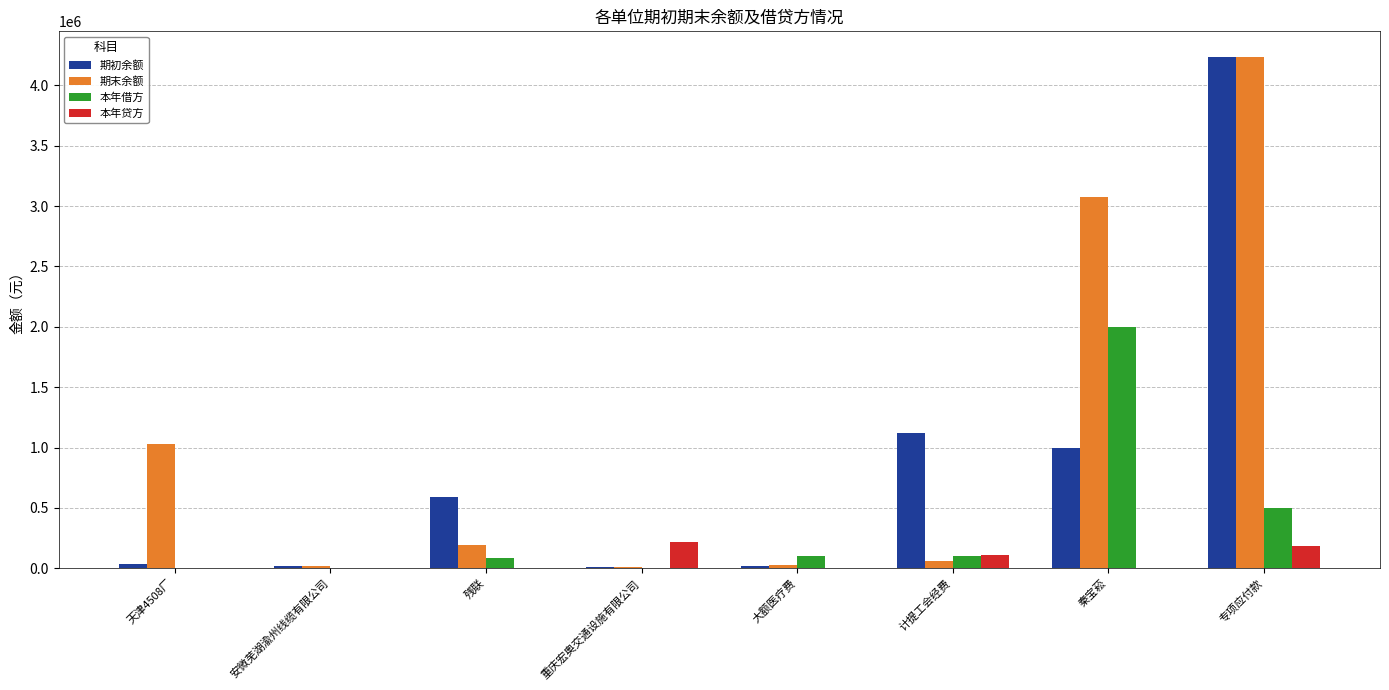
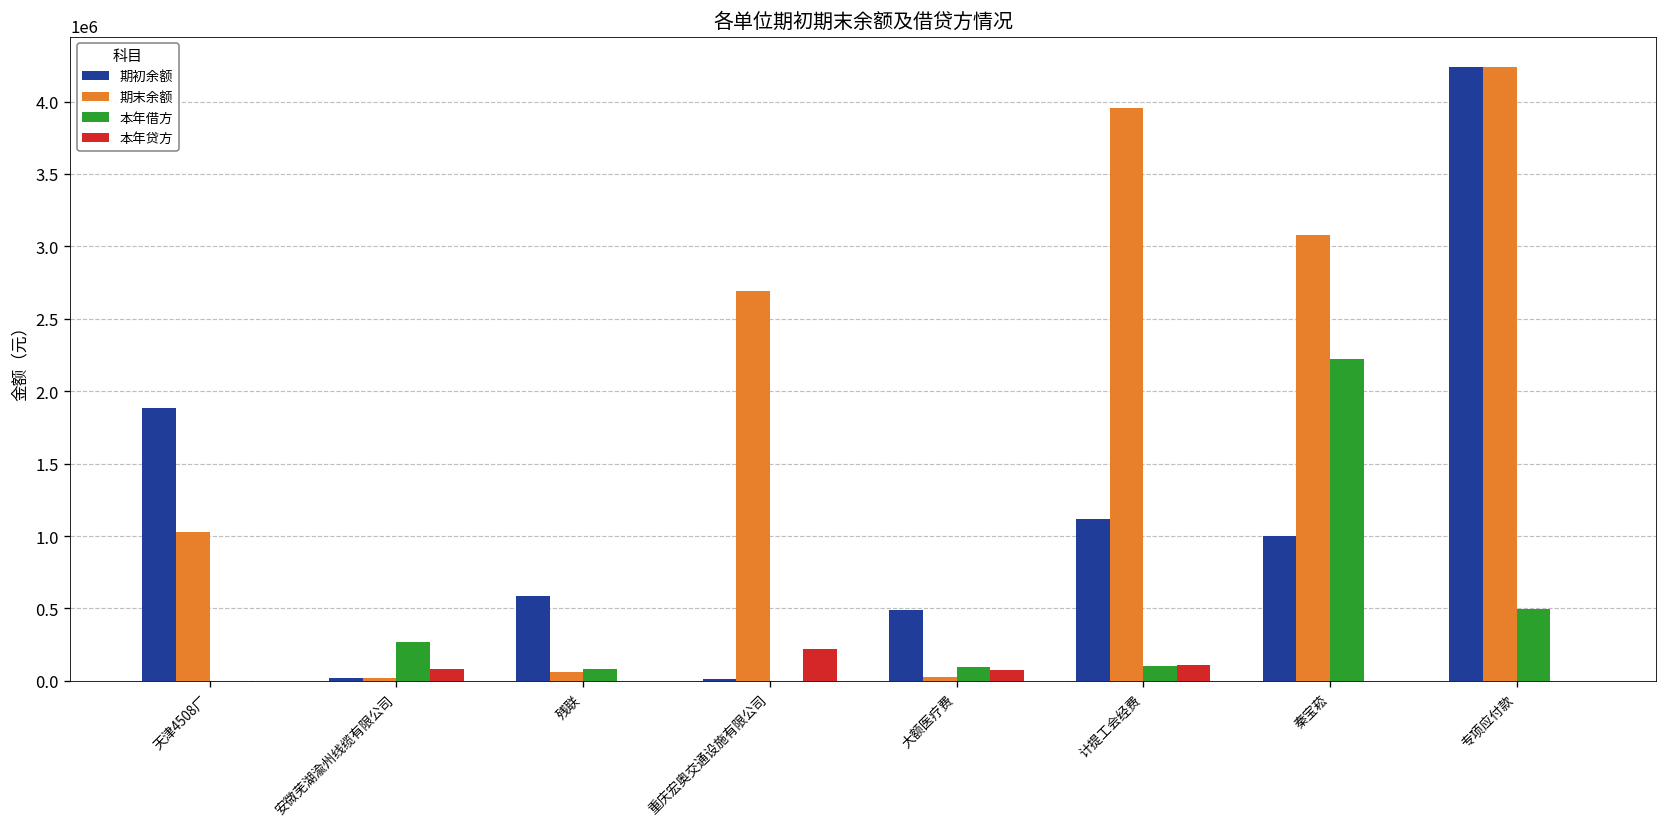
  {
    "期初余额": {
-     "天津4508厂": 40000,
+     "天津4508厂": 1880000,
      "安微芜湖渝州线缆有限公司": 20000,
      "残联": 590000,
-     "大额医疗费": 10000,
+     "大额医疗费": 490000,
      "计提工会经费": 1120000,
      "秦宝菘": 1000000,
      "专项应付款": 4240000
    },
    "期末余额": {
      "天津4508厂": 1030000,
      "安微芜湖渝州线缆有限公司": 20000,
-     "残联": 190000,
-     "重庆宏奥交通设施有限公司": 10000,
+     "残联": 60000,
+     "重庆宏奥交通设施有限公司": 2690000,
      "大额医疗费": 30000,
-     "计提工会经费": 60000,
+     "计提工会经费": 3960000,
      "秦宝菘": 3080000,
      "专项应付款": 4240000
    },
    "本年借方": {
      "天津4508厂": 0,
-     "安微芜湖渝州线缆有限公司": 0,
+     "安微芜湖渝州线缆有限公司": 270000,
      "残联": 80000,
      "重庆宏奥交通设施有限公司": 0,
      "大额医疗费": 100000,
      "计提工会经费": 100000,
-     "秦宝菘": 2000000,
+     "秦宝菘": 2220000,
      "专项应付款": 500000
    },
    "本年贷方": {
      "天津4508厂": 0,
-     "安微芜湖渝州线缆有限公司": 0,
+     "安微芜湖渝州线缆有限公司": 90000,
      "残联": 0,
      "重庆宏奥交通设施有限公司": 220000,
-     "大额医疗费": 0,
+     "大额医疗费": 80000,
      "计提工会经费": 110000,
      "秦宝菘": 0,
-     "专项应付款": 190000
+     "专项应付款": 0
    }
  }
